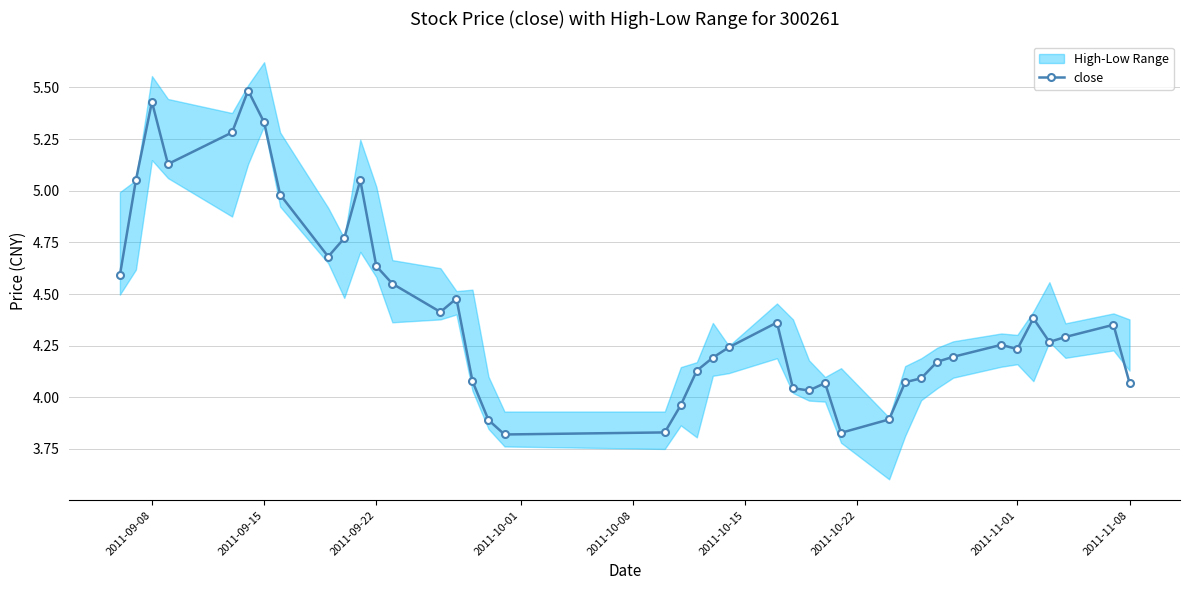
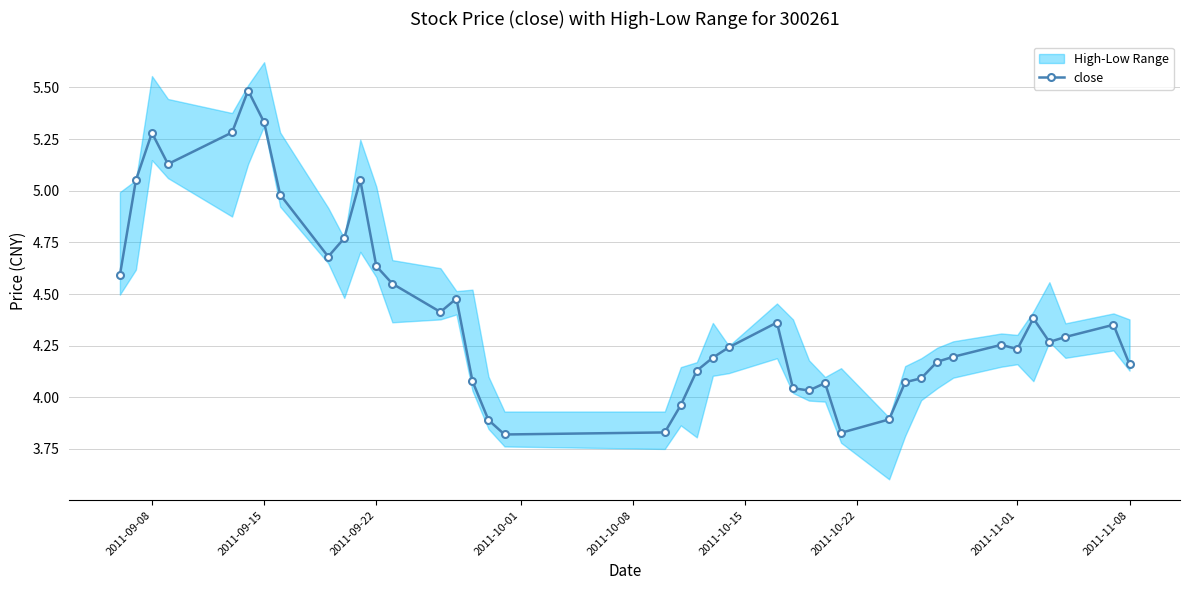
  {
    "close": {
-     "2011-09-08": 5.43,
+     "2011-09-08": 5.28,
      "2011-09-15": 5.33,
      "2011-09-22": 4.64,
      "2011-11-01": 4.23,
-     "2011-11-08": 4.07
+     "2011-11-08": 4.16
    }
  }
